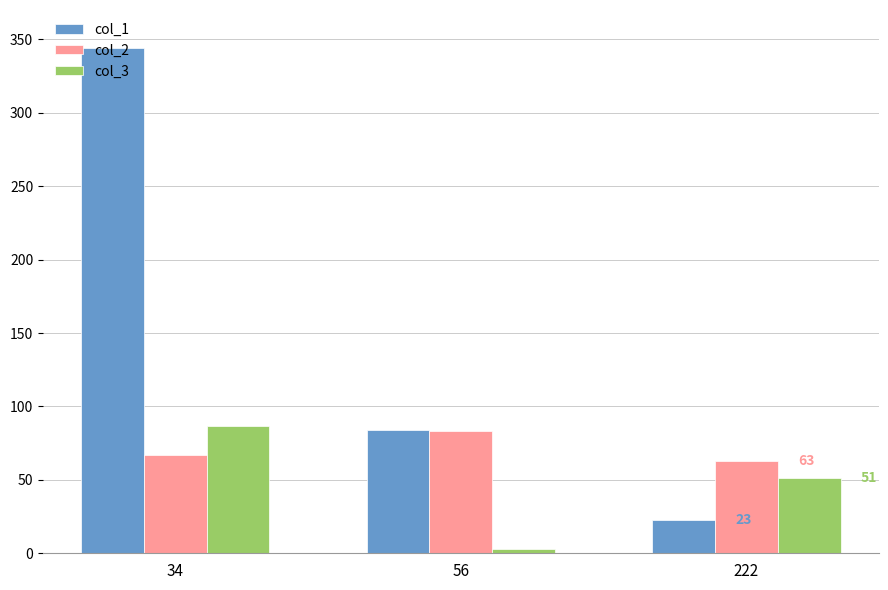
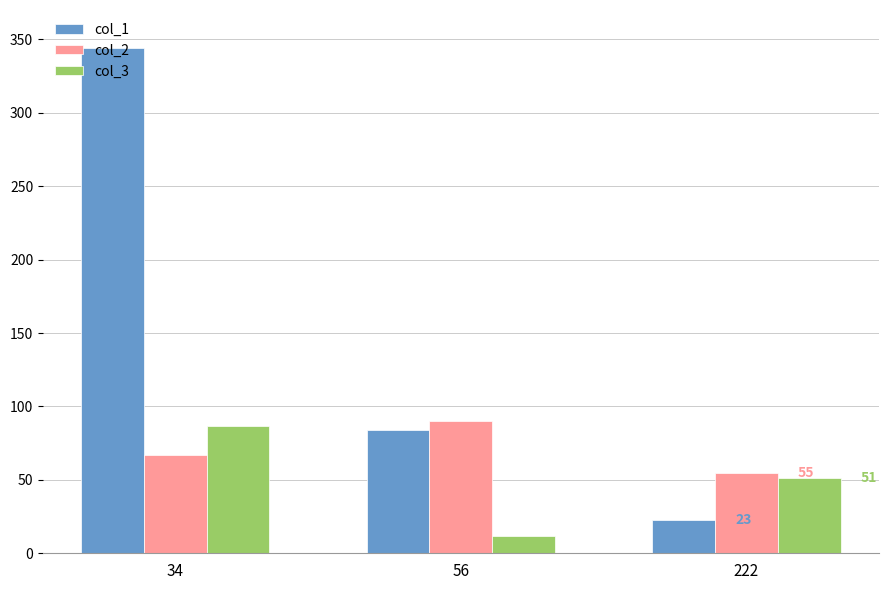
  {
    "col_1": {
      "34": 344,
      "56": 84,
      "222": 23
    },
    "col_2": {
-     "56": 83,
-     "222": 63
+     "56": 90,
+     "222": 55
    },
    "col_3": {
      "34": 87,
-     "56": 3
+     "56": 12
    }
  }
